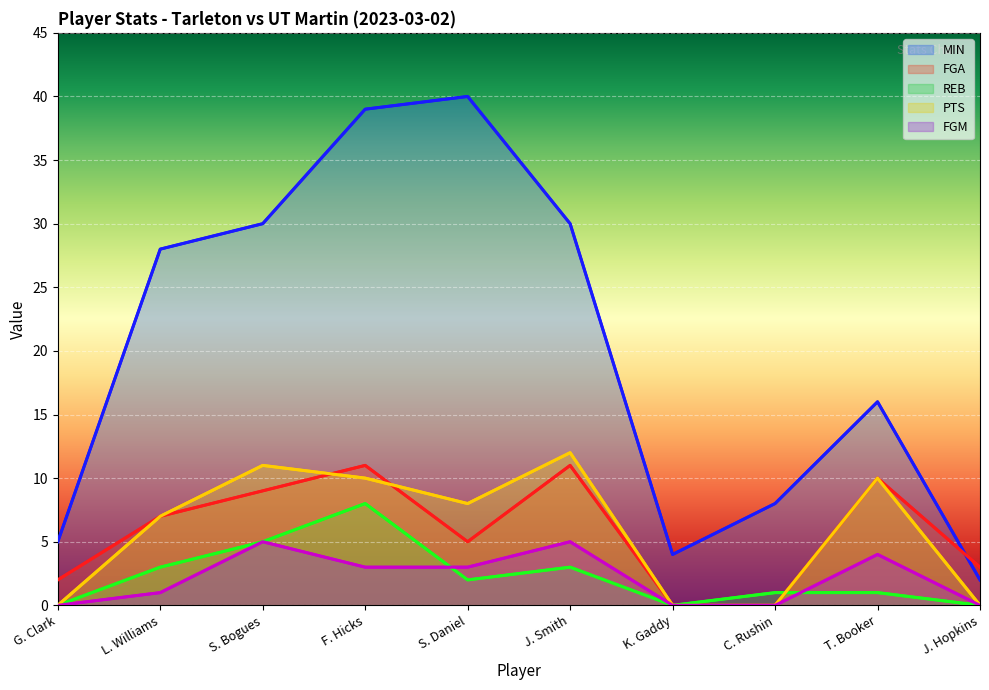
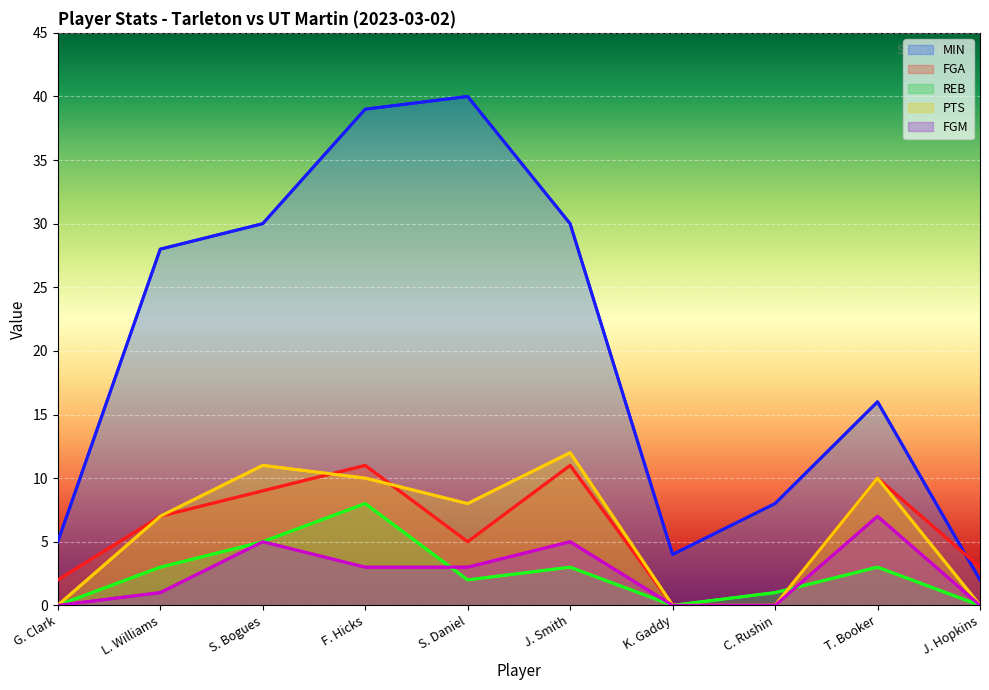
  {
    "MIN": {
      "G. Clark": 5,
      "L. Williams": 28,
      "S. Bogues": 30,
      "F. Hicks": 39,
      "S. Daniel": 40,
      "J. Smith": 30,
      "K. Gaddy": 4,
      "C. Rushin": 8,
      "T. Booker": 16,
      "J. Hopkins": 2
    },
    "FGA": {
      "G. Clark": 2,
      "S. Bogues": 9,
      "F. Hicks": 11,
      "S. Daniel": 5,
      "J. Smith": 11,
      "J. Hopkins": 3
    },
    "REB": {
      "L. Williams": 3,
      "F. Hicks": 8,
      "S. Daniel": 2,
      "J. Smith": 3,
      "C. Rushin": 1,
-     "T. Booker": 1
+     "T. Booker": 3
    },
    "PTS": {
      "S. Bogues": 11,
      "F. Hicks": 10,
      "S. Daniel": 8,
      "J. Smith": 12
    },
    "FGM": {
      "L. Williams": 1,
      "F. Hicks": 3,
      "S. Daniel": 3,
      "J. Smith": 5,
-     "T. Booker": 4
+     "T. Booker": 7
    }
  }
